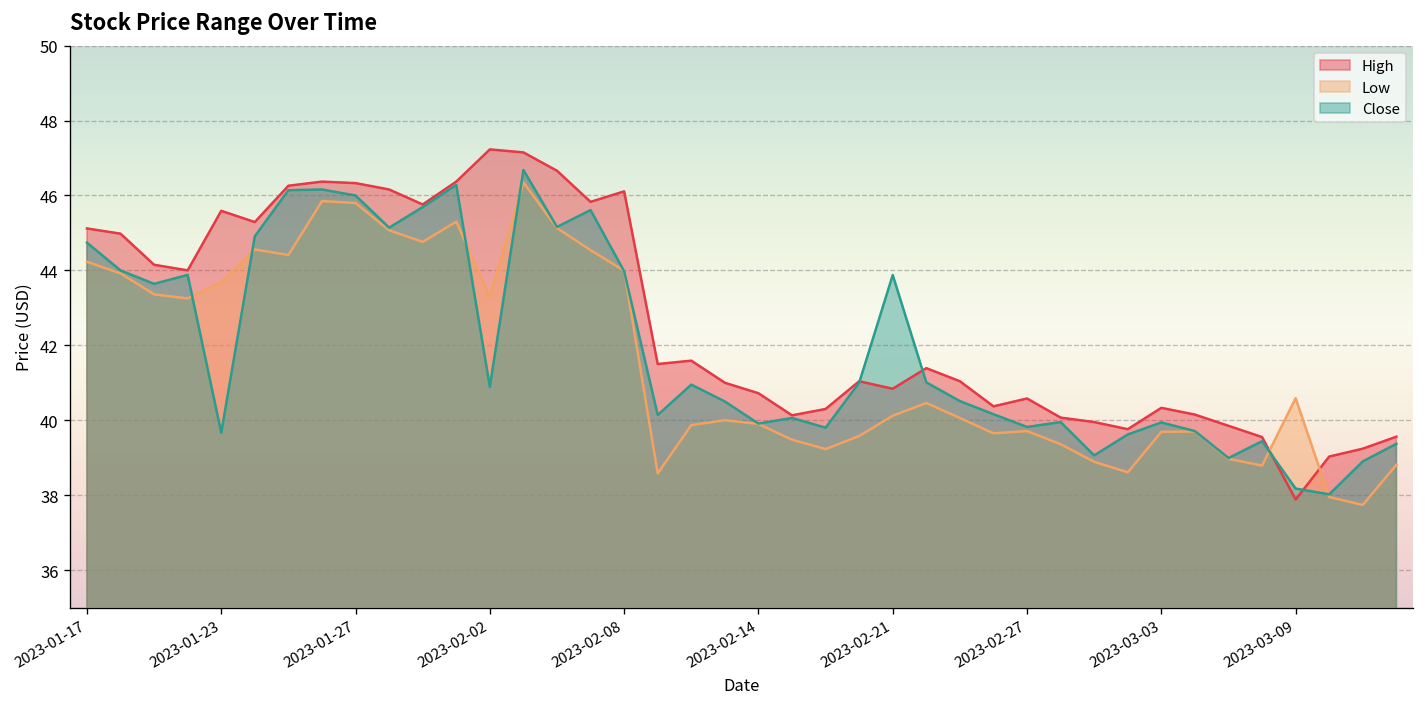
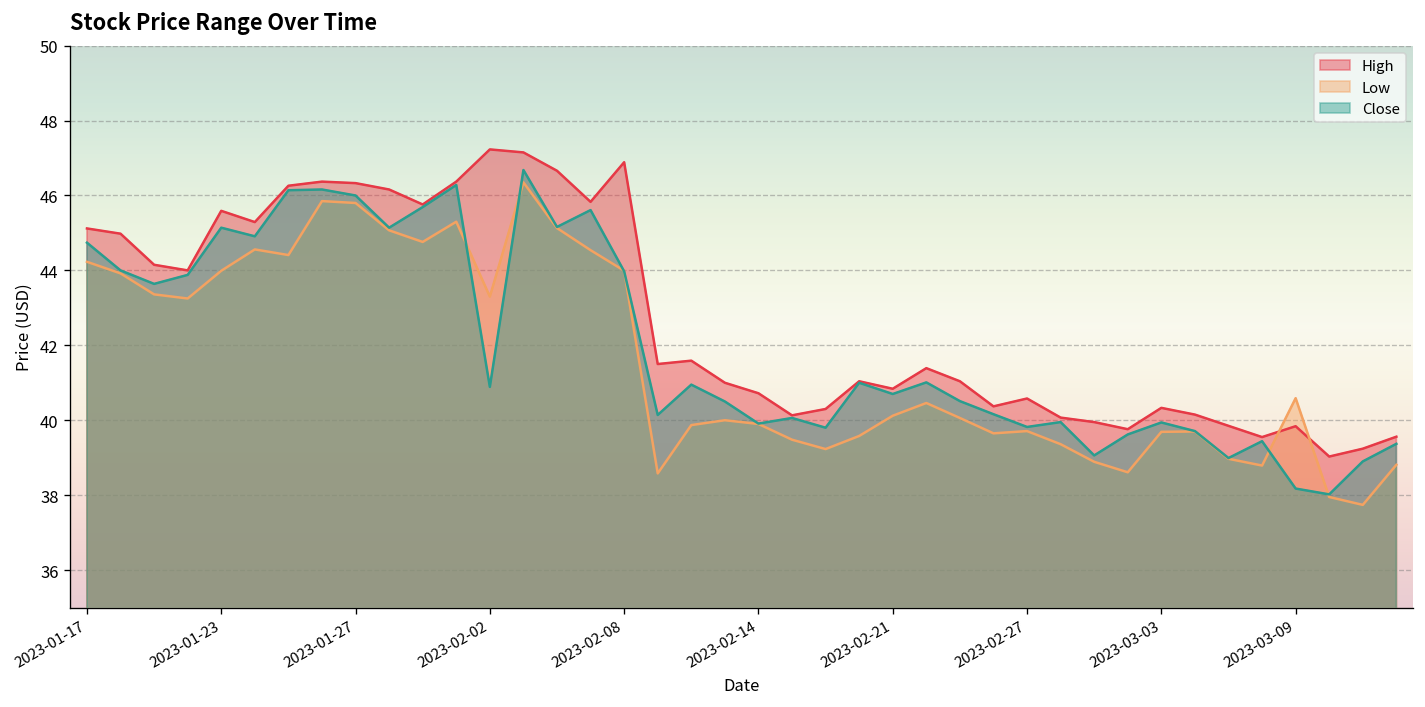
  {
    "High": {
      "2023-01-17": 45.1,
      "2023-01-23": 45.6,
      "2023-01-27": 46.3,
      "2023-02-02": 47.2,
-     "2023-02-08": 46.1,
+     "2023-02-08": 46.9,
      "2023-02-14": 40.7,
      "2023-02-21": 40.8,
      "2023-02-27": 40.6,
      "2023-03-03": 40.3,
-     "2023-03-09": 37.9
+     "2023-03-09": 39.8
    },
    "Low": {
      "2023-01-17": 44.2,
-     "2023-01-23": 43.7,
+     "2023-01-23": 44.0,
      "2023-01-27": 45.8,
      "2023-02-02": 43.3,
      "2023-02-21": 40.1,
      "2023-02-27": 39.7,
      "2023-03-03": 39.7,
      "2023-03-09": 40.6
    },
    "Close": {
      "2023-01-17": 44.7,
-     "2023-01-23": 39.7,
+     "2023-01-23": 45.1,
      "2023-01-27": 46.0,
      "2023-02-02": 40.9,
-     "2023-02-21": 43.9,
+     "2023-02-21": 40.7,
      "2023-02-27": 39.8,
      "2023-03-03": 39.9,
      "2023-03-09": 38.2
    }
  }
